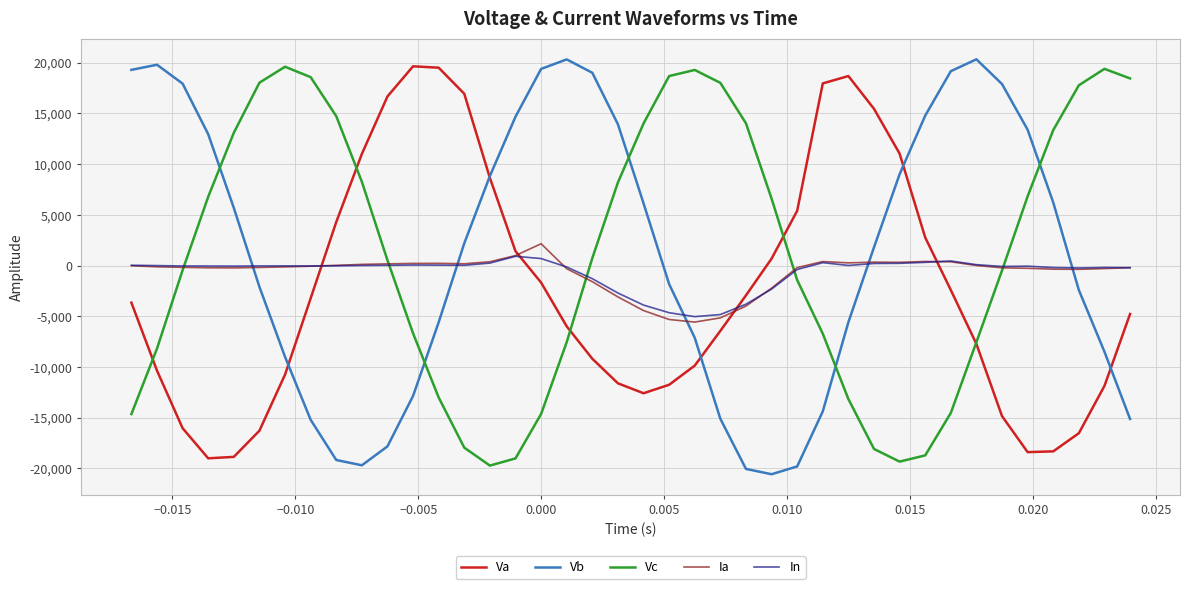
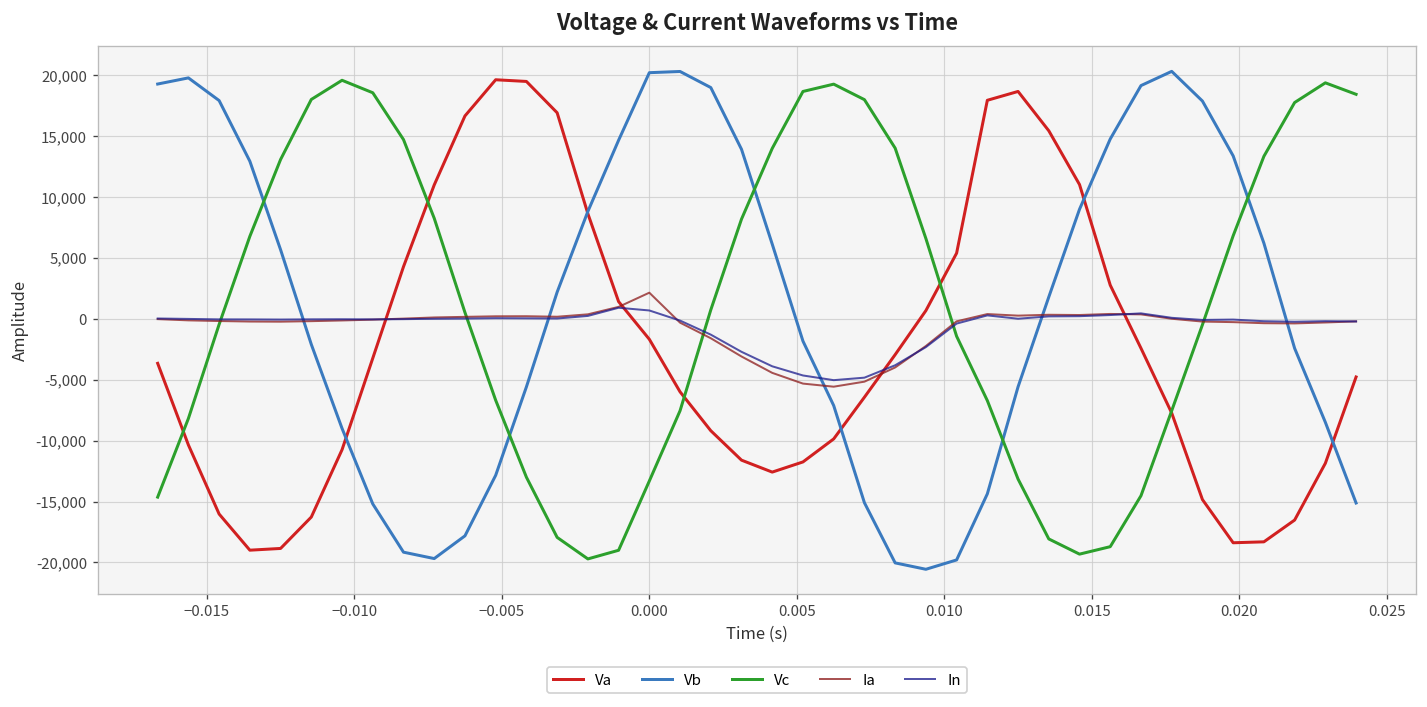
  {
    "Va": {
      "0.000": "-1,700"
    },
    "Vb": {
-     "0.000": "19,400"
+     "0.000": "20,200"
    },
    "Vc": {
-     "0.000": "-14,600"
+     "0.000": "-13,300"
    },
    "Ia": {
      "0.000": "2,200"
    },
    "In": {
      "0.000": "700"
    }
  }
